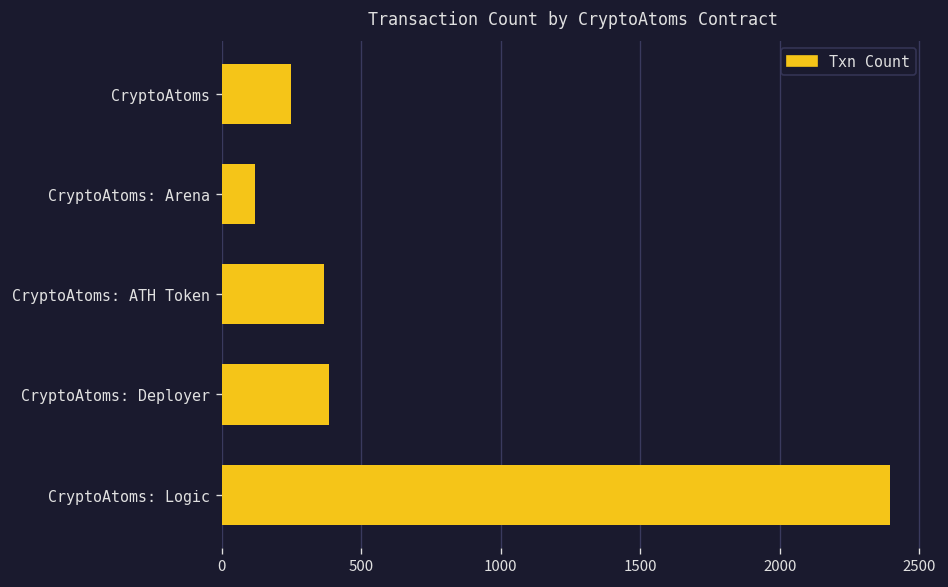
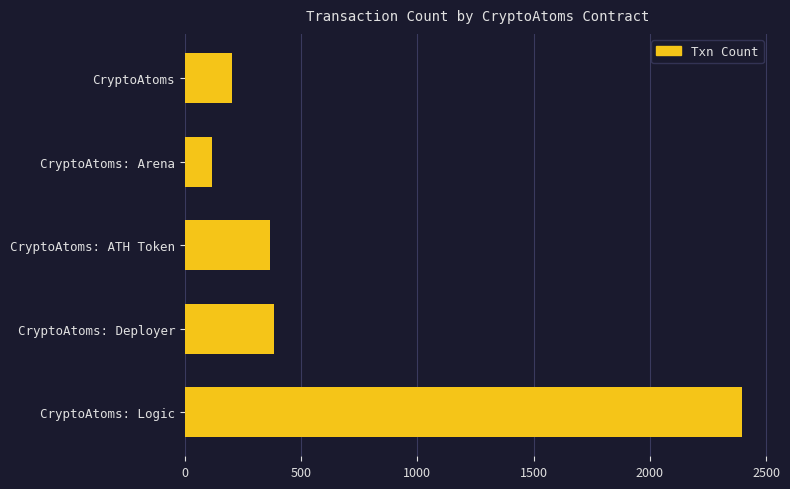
  {
-   "CryptoAtoms": 250,
+   "CryptoAtoms": 200,
    "CryptoAtoms: Arena": 120,
    "CryptoAtoms: ATH Token": 370,
    "CryptoAtoms: Deployer": 380,
    "CryptoAtoms: Logic": 2400
  }
